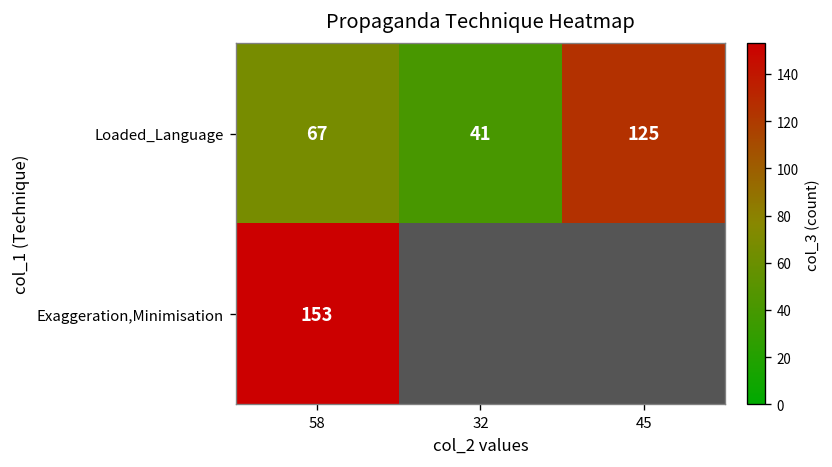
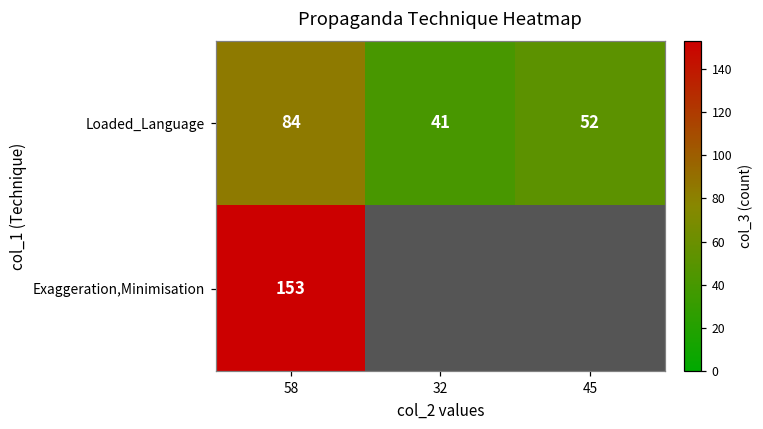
  {
    "Loaded_Language": {
-     "58": 67,
+     "58": 84,
      "32": 41,
-     "45": 125
+     "45": 52
    },
    "Exaggeration,Minimisation": {
      "58": 153
    }
  }
